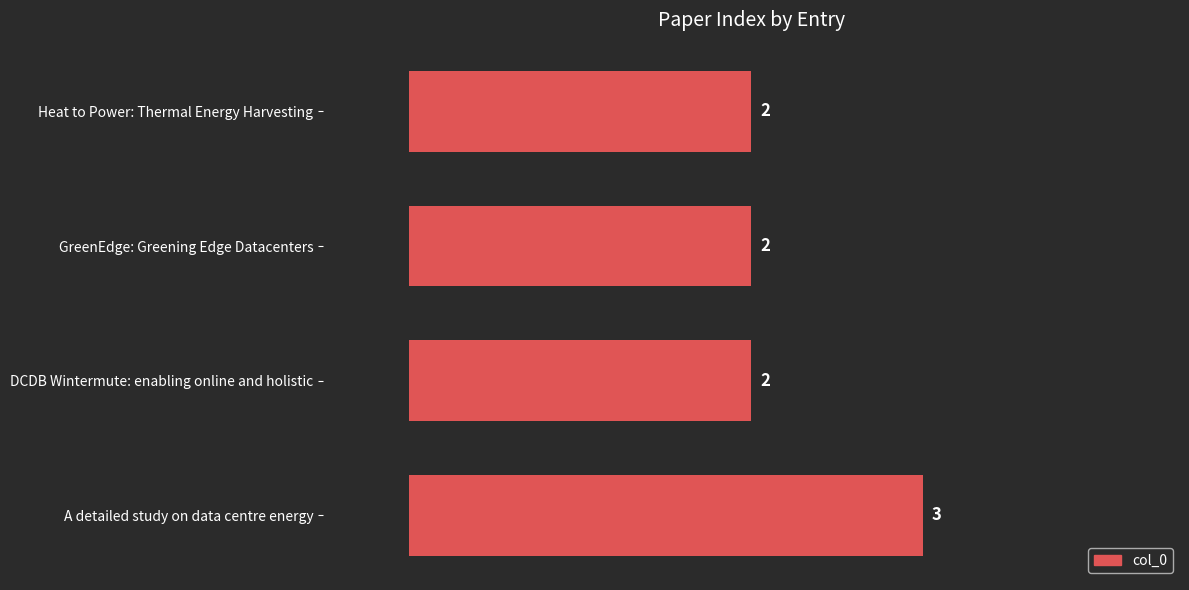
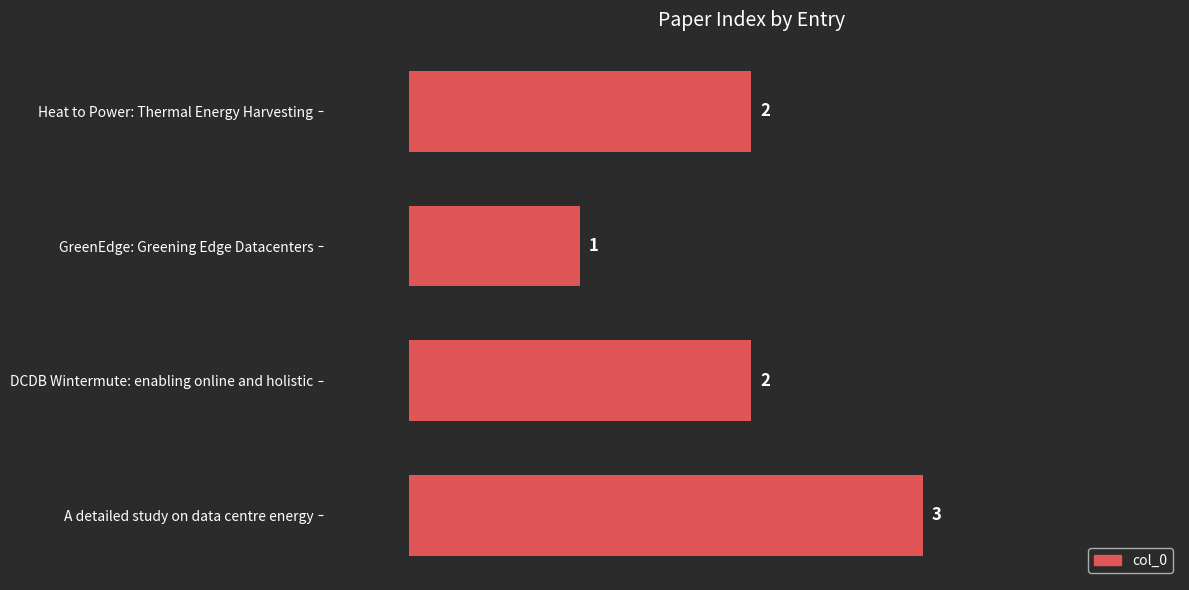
  {
    "Heat to Power: Thermal Energy Harvesting": 2,
-   "GreenEdge: Greening Edge Datacenters": 2,
+   "GreenEdge: Greening Edge Datacenters": 1,
    "DCDB Wintermute: enabling online and holistic": 2,
    "A detailed study on data centre energy": 3
  }
